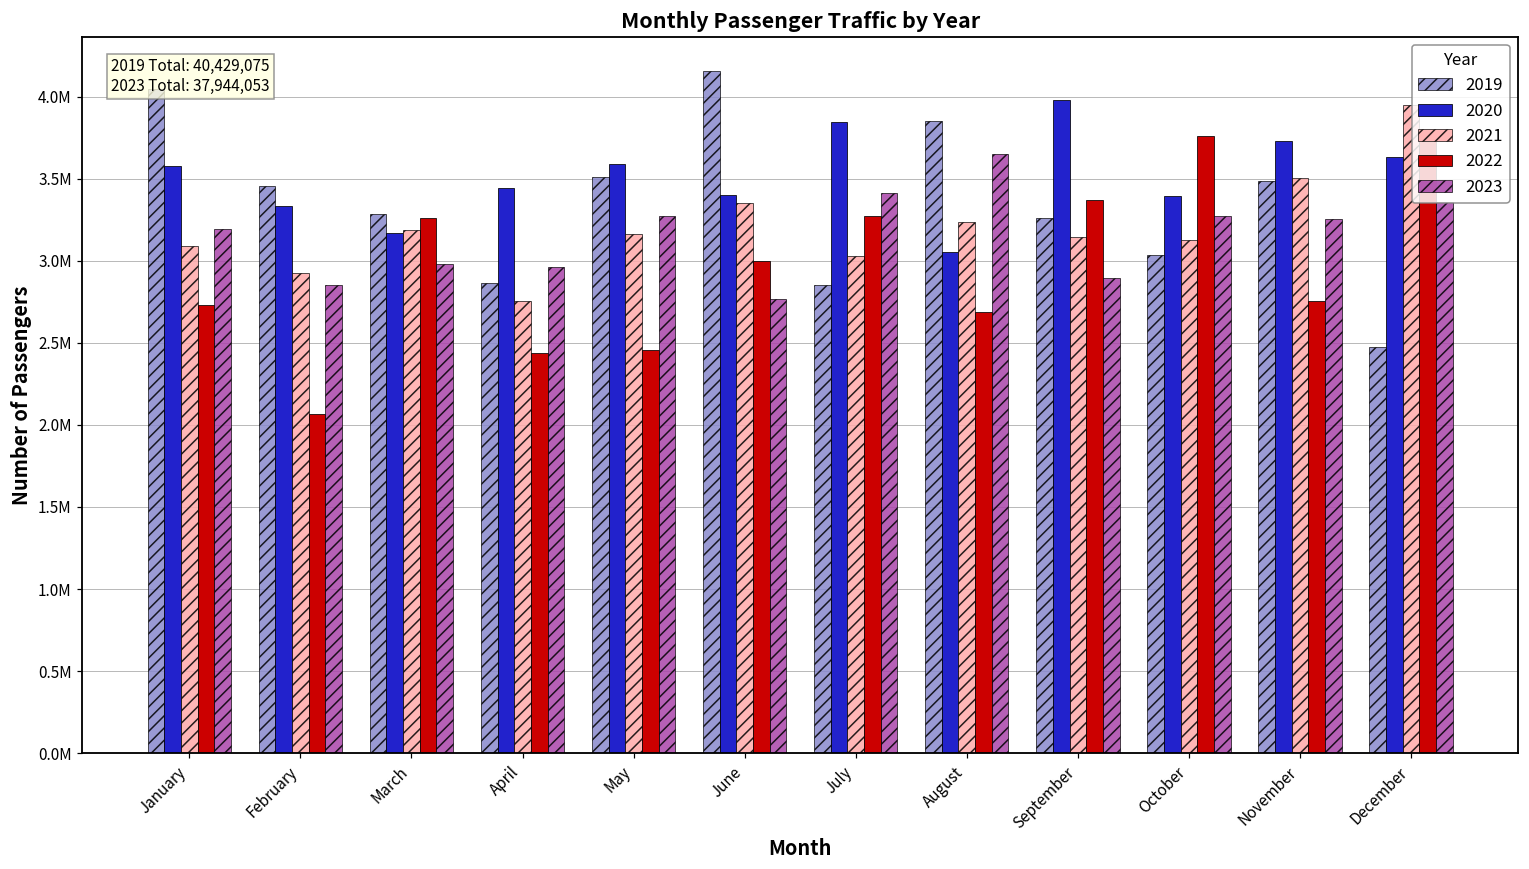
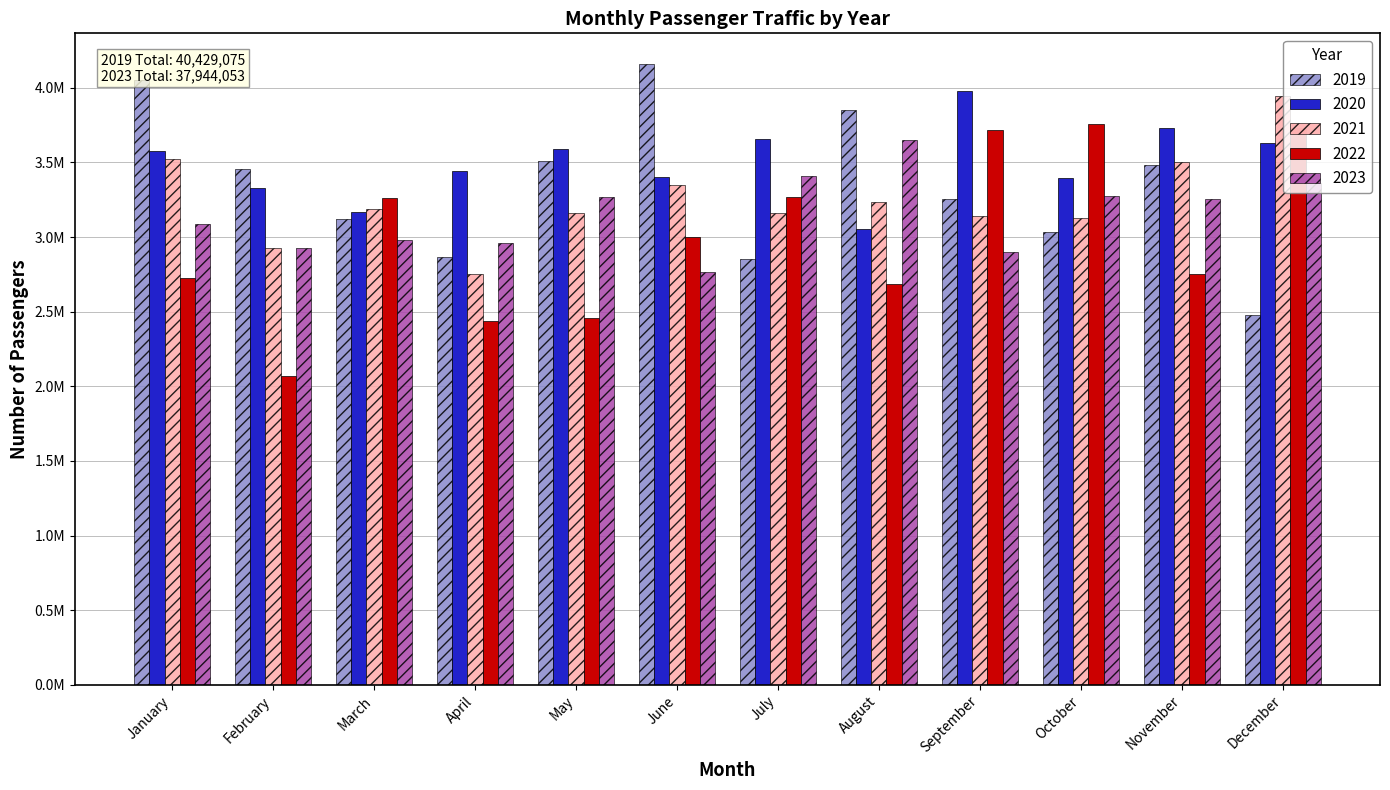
  {
    "2019": {
      "February": 3460000,
-     "March": 3280000,
+     "March": 3120000,
      "April": 2870000,
      "May": 3510000,
      "June": 4160000,
      "July": 2850000,
      "August": 3850000,
      "September": 3260000,
      "October": 3030000,
      "November": 3480000,
      "December": 2480000
    },
    "2020": {
      "January": 3570000,
      "February": 3330000,
      "March": 3170000,
      "April": 3440000,
      "May": 3590000,
      "June": 3400000,
-     "July": 3850000,
+     "July": 3660000,
      "August": 3050000,
      "September": 3980000,
      "October": 3400000,
      "November": 3730000,
      "December": 3630000
    },
    "2021": {
-     "January": 3090000,
+     "January": 3520000,
      "February": 2930000,
      "March": 3190000,
      "April": 2760000,
      "May": 3160000,
      "June": 3350000,
-     "July": 3030000,
+     "July": 3160000,
      "August": 3240000,
      "September": 3140000,
      "October": 3130000,
      "November": 3500000,
      "December": 3950000
    },
    "2022": {
      "January": 2730000,
      "February": 2070000,
      "March": 3260000,
      "April": 2440000,
      "May": 2460000,
      "June": 3000000,
      "July": 3270000,
      "August": 2690000,
-     "September": 3370000,
+     "September": 3720000,
      "October": 3760000,
      "November": 2750000
    },
    "2023": {
-     "January": 3200000,
-     "February": 2850000,
+     "January": 3090000,
+     "February": 2920000,
      "March": 2980000,
      "April": 2960000,
      "May": 3270000,
      "June": 2760000,
      "July": 3410000,
      "August": 3650000,
      "September": 2900000,
      "October": 3270000,
      "November": 3250000
    }
  }
